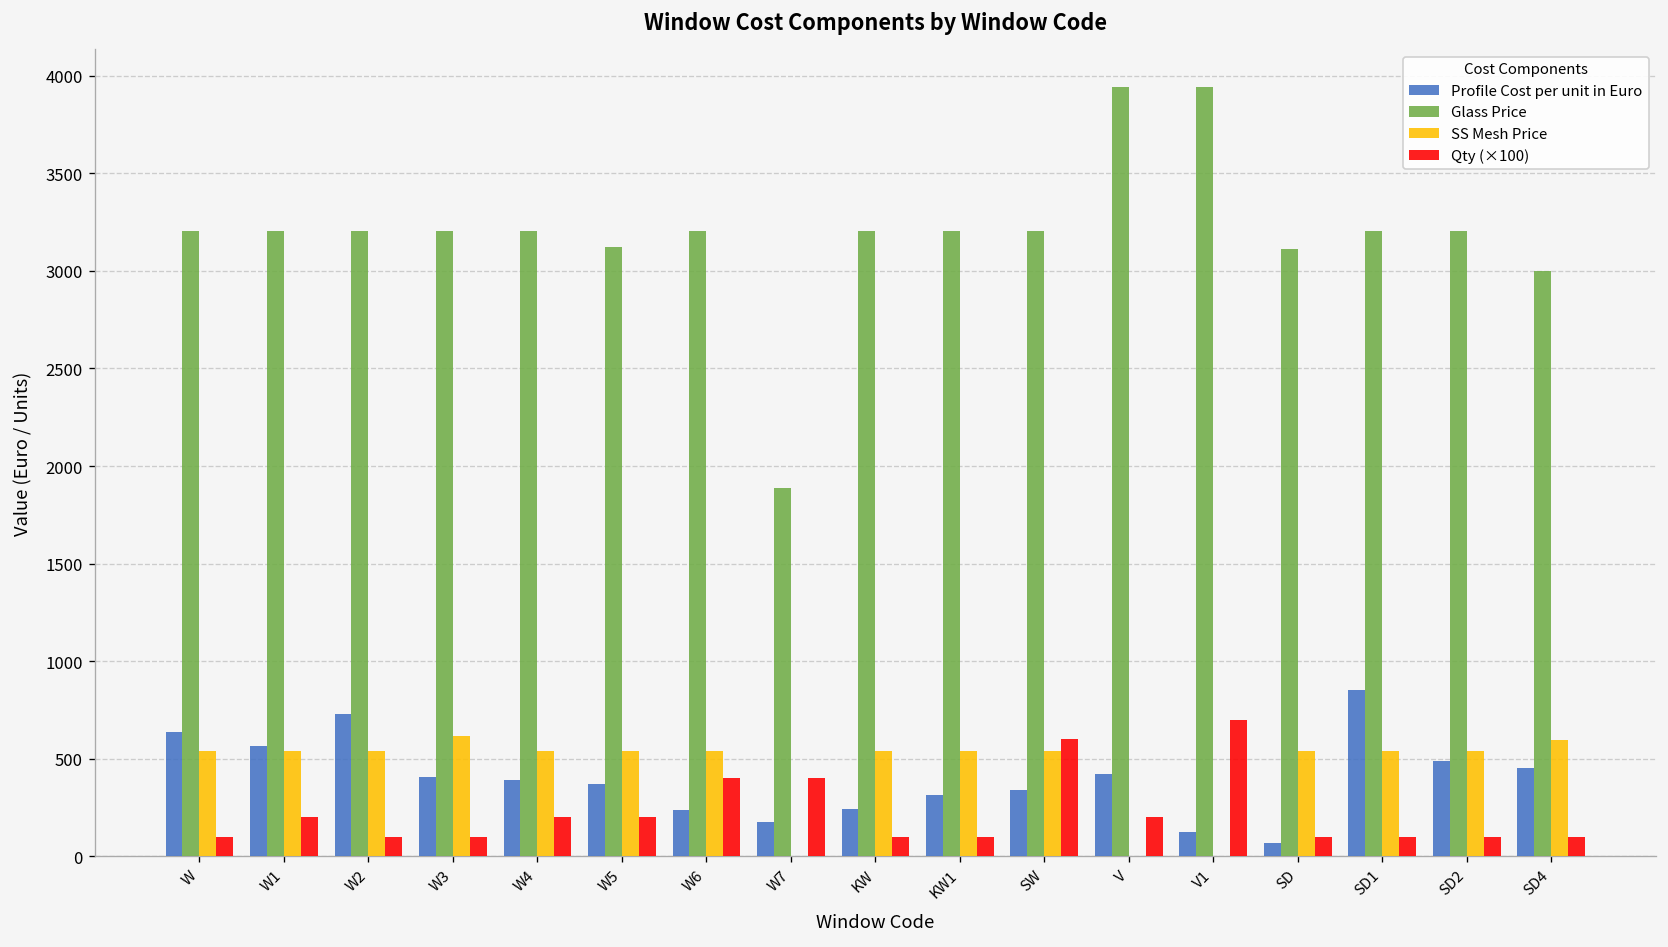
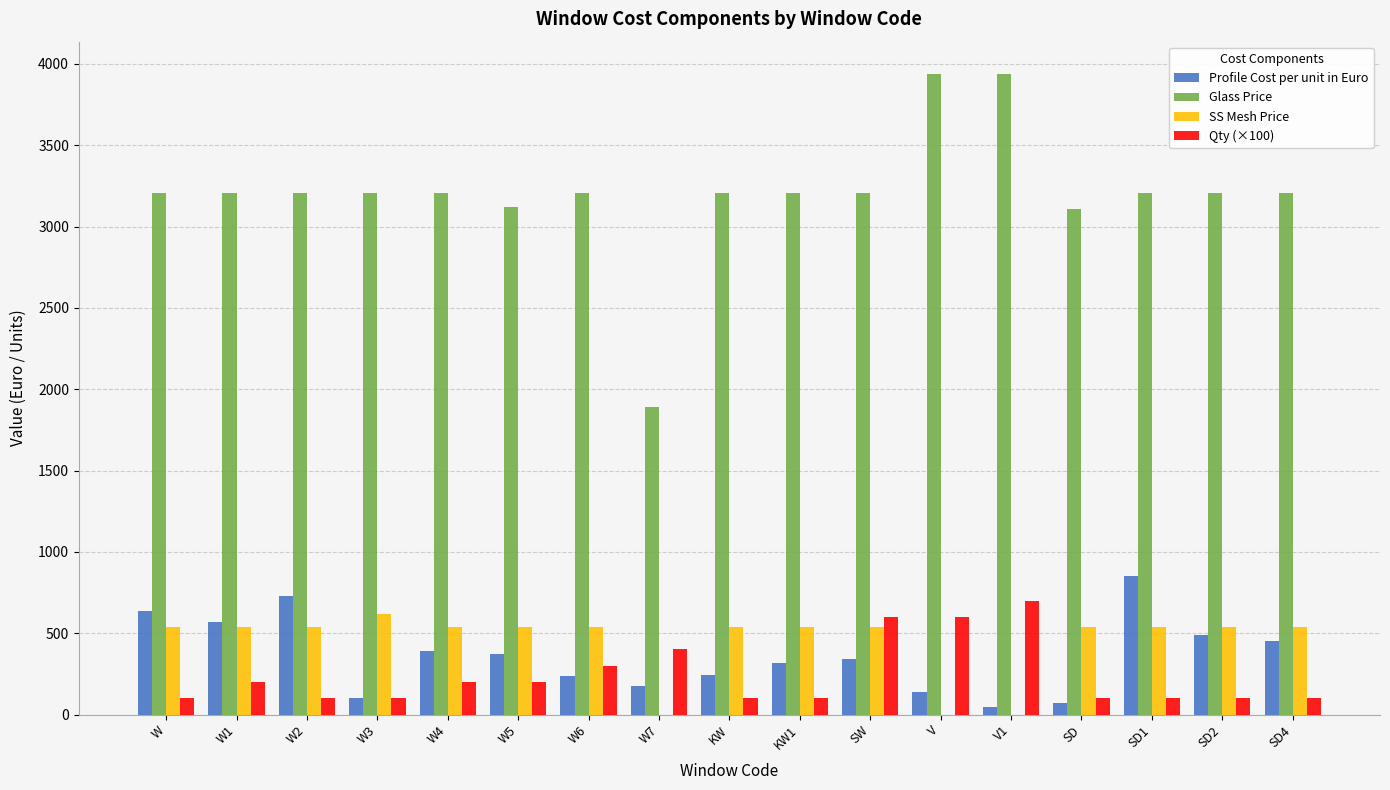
  {
    "Profile Cost per unit in Euro": {
      "W": 640,
      "W1": 570,
      "W2": 730,
-     "W3": 410,
+     "W3": 100,
      "W4": 390,
      "W5": 370,
      "W6": 240,
      "W7": 180,
      "KW": 240,
      "KW1": 310,
      "SW": 340,
-     "V": 420,
-     "V1": 120,
+     "V": 140,
+     "V1": 40,
      "SD": 70,
      "SD1": 850,
      "SD2": 490,
      "SD4": 450
    },
    "Glass Price": {
      "W": 3210,
      "W1": 3210,
      "W2": 3210,
      "W3": 3210,
      "W4": 3210,
      "W5": 3120,
      "W6": 3210,
      "W7": 1890,
      "KW": 3210,
      "KW1": 3210,
      "SW": 3210,
      "V": 3940,
      "V1": 3940,
      "SD": 3110,
      "SD1": 3210,
      "SD2": 3210,
-     "SD4": 3000
+     "SD4": 3210
    },
    "SS Mesh Price": {
      "W": 540,
      "W1": 540,
      "W2": 540,
      "W3": 620,
      "W4": 540,
      "W5": 540,
      "W6": 540,
      "W7": 0,
      "KW": 540,
      "KW1": 540,
      "SW": 540,
      "V": 0,
      "V1": 0,
      "SD": 540,
      "SD1": 540,
      "SD2": 540,
-     "SD4": 590
+     "SD4": 540
    },
    "Qty (×100)": {
      "W": 100,
      "W1": 200,
      "W2": 100,
      "W3": 100,
      "W4": 200,
      "W5": 200,
-     "W6": 400,
+     "W6": 300,
      "W7": 400,
      "KW": 100,
      "KW1": 100,
      "SW": 600,
-     "V": 200,
+     "V": 600,
      "V1": 700,
      "SD": 100,
      "SD1": 100,
      "SD2": 100,
      "SD4": 100
    }
  }
